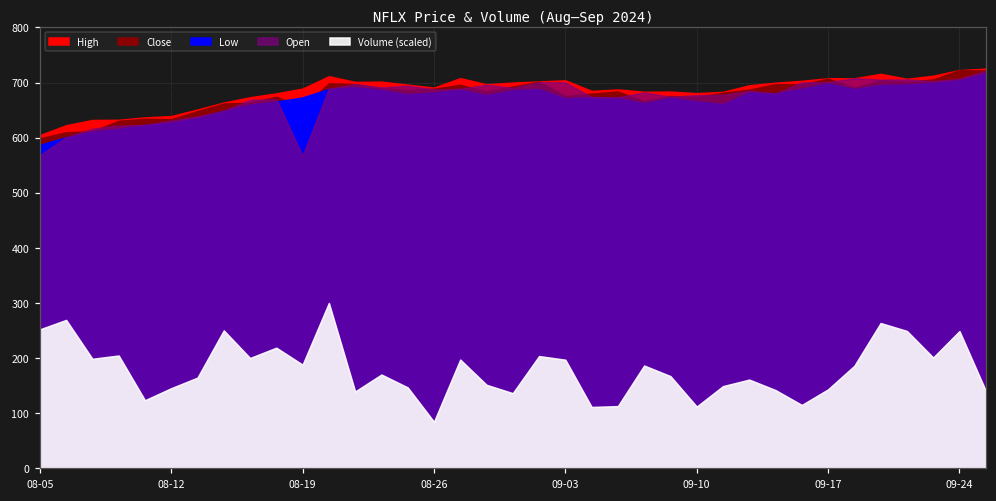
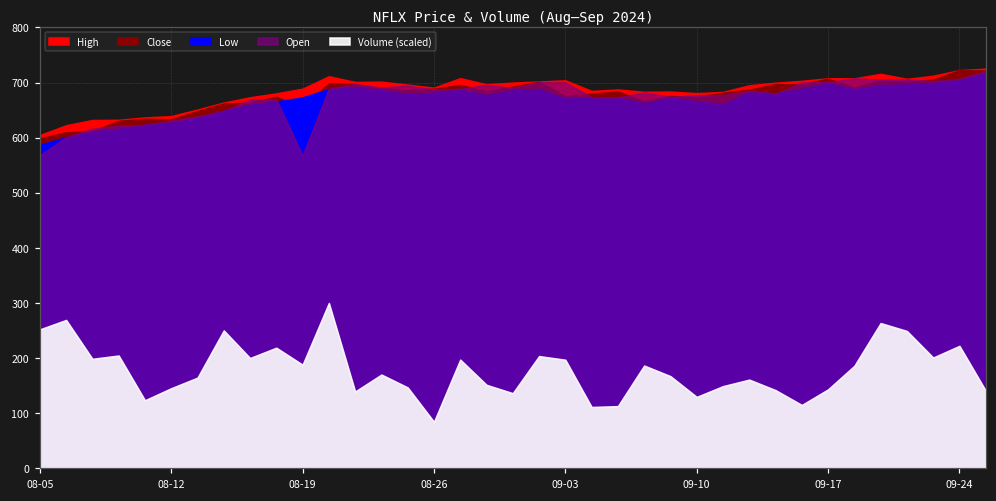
  {
    "High": {
      "08-05": 600,
      "08-12": 640,
      "08-19": 690
    },
    "Close": {
      "08-05": 600
    },
    "Low": {
      "08-05": 590,
      "08-19": 670,
      "08-26": 680,
      "09-10": 670
    },
    "Open": {
      "08-05": 570,
      "08-19": 570
    },
    "Volume (scaled)": {
      "08-05": 250,
      "08-12": 150,
      "08-19": 190,
      "08-26": 80,
      "09-03": 200,
-     "09-10": 110,
+     "09-10": 130,
      "09-17": 140,
-     "09-24": 250
+     "09-24": 220
    }
  }
